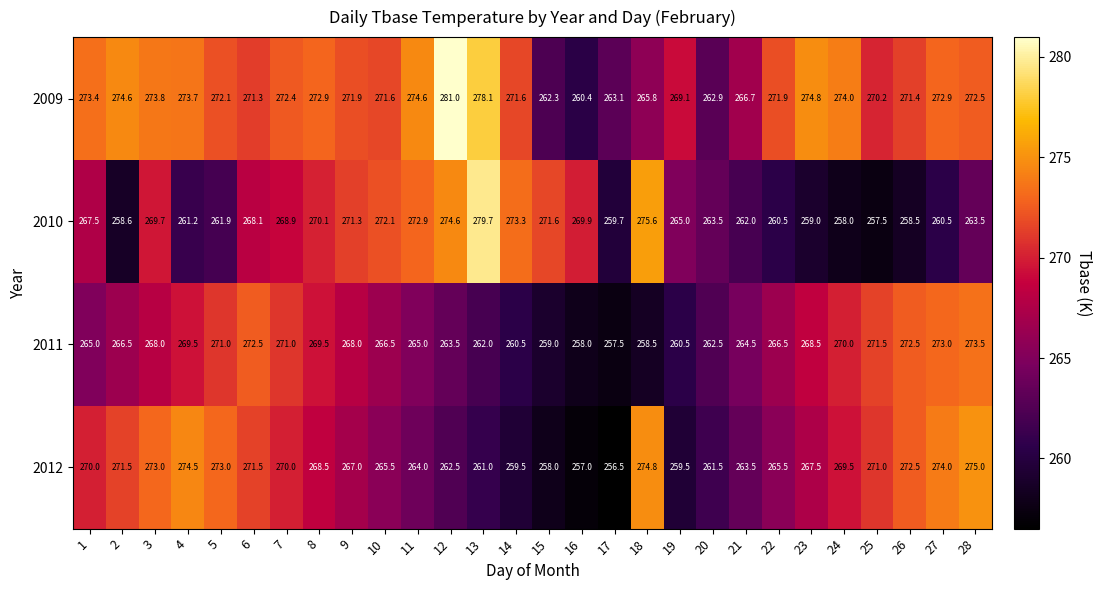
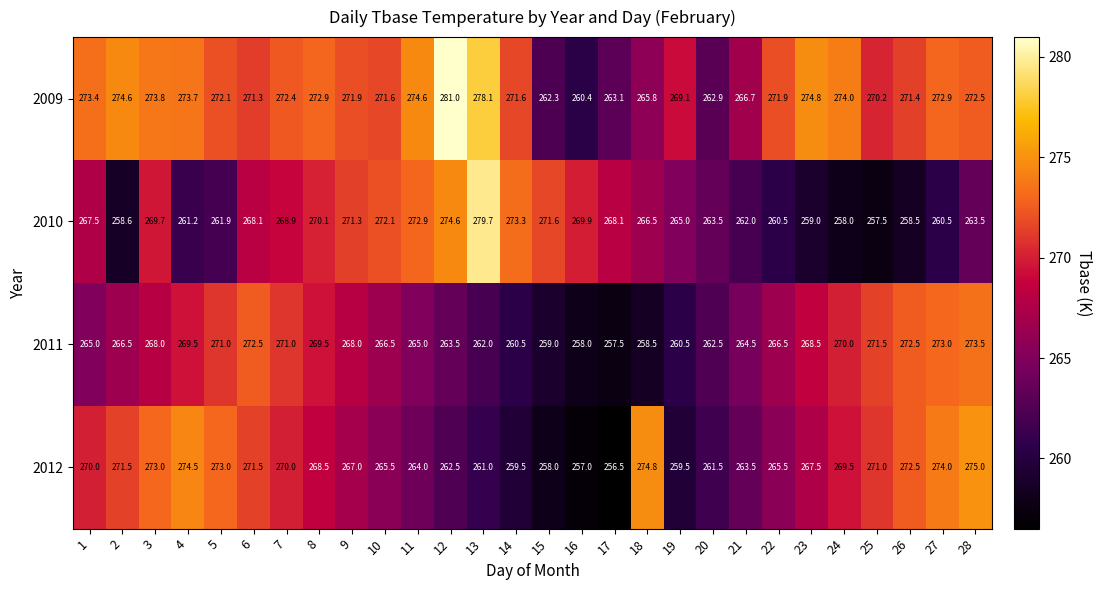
  {
    "2009": {
      "1": 273.4,
      "2": 274.6,
      "3": 273.8,
      "4": 273.7,
      "5": 272.1,
      "6": 271.3,
      "7": 272.4,
      "8": 272.9,
      "9": 271.9,
      "10": 271.6,
      "11": 274.6,
      "12": 281.0,
      "13": 278.1,
      "14": 271.6,
      "15": 262.3,
      "16": 260.4,
      "17": 263.1,
      "18": 265.8,
      "19": 269.1,
      "20": 262.9,
      "21": 266.7,
      "22": 271.9,
      "23": 274.8,
      "24": 274.0,
      "25": 270.2,
      "26": 271.4,
      "27": 272.9,
      "28": 272.5
    },
    "2010": {
      "1": 267.5,
      "2": 258.6,
      "3": 269.7,
      "4": 261.2,
      "5": 261.9,
      "6": 268.1,
      "7": 268.9,
      "8": 270.1,
      "9": 271.3,
      "10": 272.1,
      "11": 272.9,
      "12": 274.6,
      "13": 279.7,
      "14": 273.3,
      "15": 271.6,
      "16": 269.9,
-     "17": 259.7,
-     "18": 275.6,
+     "17": 268.1,
+     "18": 266.5,
      "19": 265.0,
      "20": 263.5,
      "21": 262.0,
      "22": 260.5,
      "23": 259.0,
      "24": 258.0,
      "25": 257.5,
      "26": 258.5,
      "27": 260.5,
      "28": 263.5
    },
    "2011": {
      "1": 265.0,
      "2": 266.5,
      "3": 268.0,
      "4": 269.5,
      "5": 271.0,
      "6": 272.5,
      "7": 271.0,
      "8": 269.5,
      "9": 268.0,
      "10": 266.5,
      "11": 265.0,
      "12": 263.5,
      "13": 262.0,
      "14": 260.5,
      "15": 259.0,
      "16": 258.0,
      "17": 257.5,
      "18": 258.5,
      "19": 260.5,
      "20": 262.5,
      "21": 264.5,
      "22": 266.5,
      "23": 268.5,
      "24": 270.0,
      "25": 271.5,
      "26": 272.5,
      "27": 273.0,
      "28": 273.5
    },
    "2012": {
      "1": 270.0,
      "2": 271.5,
      "3": 273.0,
      "4": 274.5,
      "5": 273.0,
      "6": 271.5,
      "7": 270.0,
      "8": 268.5,
      "9": 267.0,
      "10": 265.5,
      "11": 264.0,
      "12": 262.5,
      "13": 261.0,
      "14": 259.5,
      "15": 258.0,
      "16": 257.0,
      "17": 256.5,
      "18": 274.8,
      "19": 259.5,
      "20": 261.5,
      "21": 263.5,
      "22": 265.5,
      "23": 267.5,
      "24": 269.5,
      "25": 271.0,
      "26": 272.5,
      "27": 274.0,
      "28": 275.0
    }
  }
